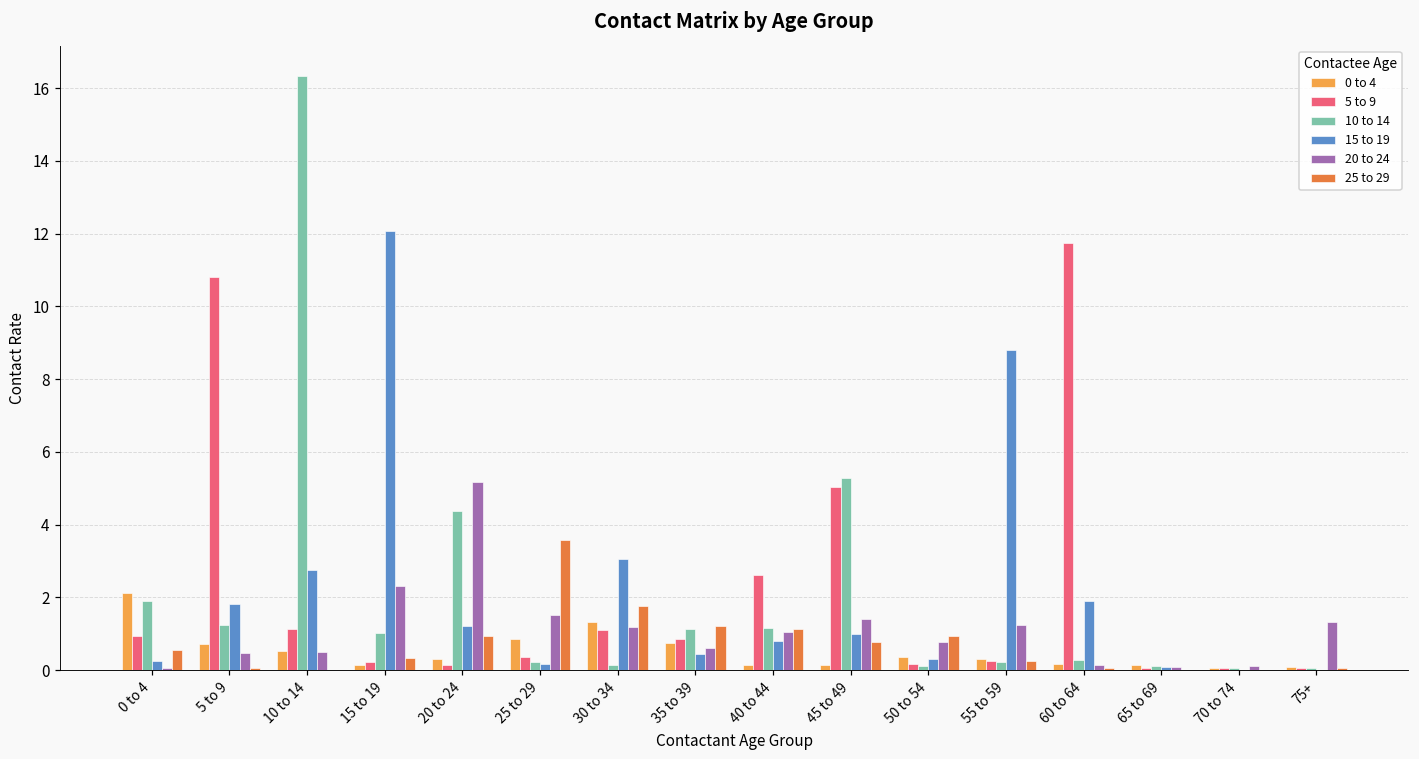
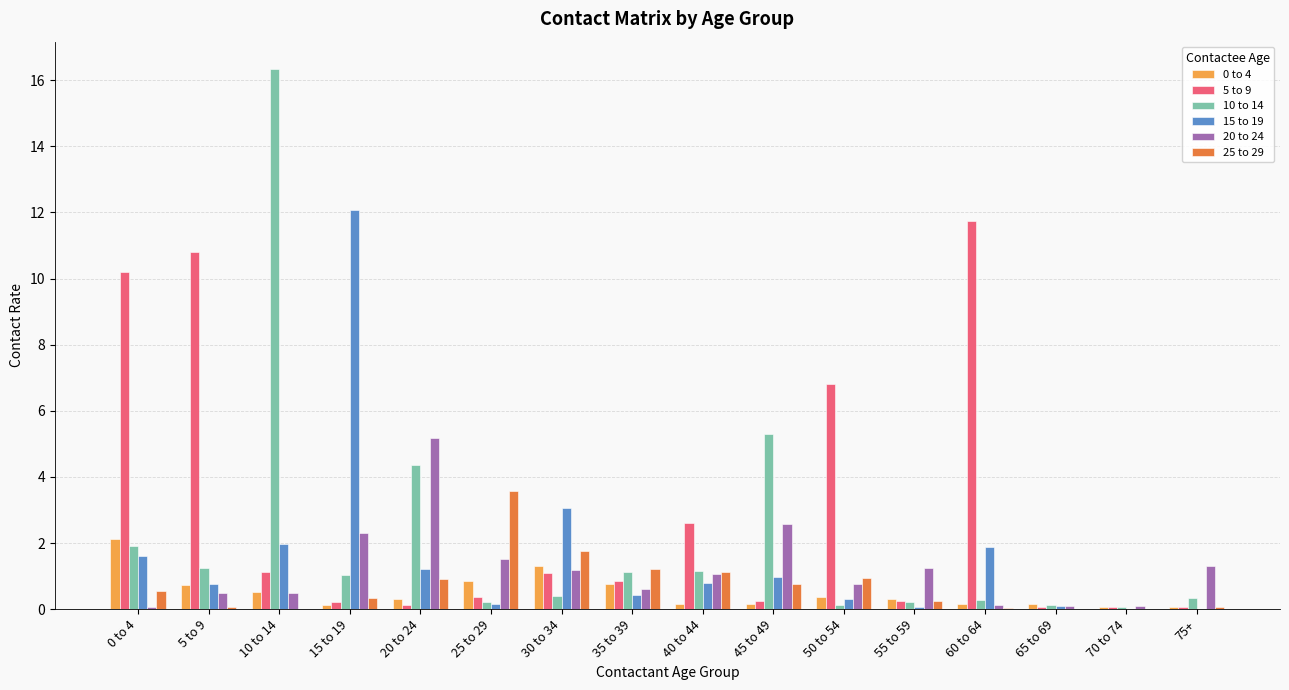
  {
    "5 to 9": {
-     "0 to 4": 0.9,
+     "0 to 4": 10.2,
      "5 to 9": 10.8,
      "10 to 14": 1.1,
      "15 to 19": 0.2,
      "20 to 24": 0.1,
      "25 to 29": 0.4,
      "30 to 34": 1.1,
      "35 to 39": 0.8,
      "40 to 44": 2.6,
-     "45 to 49": 5.0,
-     "50 to 54": 0.2,
+     "45 to 49": 0.2,
+     "50 to 54": 6.8,
      "55 to 59": 0.2,
      "60 to 64": 11.7
    },
    "10 to 14": {
      "0 to 4": 1.9,
      "5 to 9": 1.3,
      "10 to 14": 16.3,
      "15 to 19": 1.0,
      "20 to 24": 4.4,
      "25 to 29": 0.2,
-     "30 to 34": 0.1,
+     "30 to 34": 0.4,
      "35 to 39": 1.1,
      "40 to 44": 1.2,
      "45 to 49": 5.3,
      "50 to 54": 0.1,
      "55 to 59": 0.2,
      "60 to 64": 0.3,
      "65 to 69": 0.1,
-     "75+": 0.1
+     "75+": 0.3
    },
    "15 to 19": {
-     "0 to 4": 0.2,
-     "5 to 9": 1.8,
-     "10 to 14": 2.8,
+     "0 to 4": 1.6,
+     "5 to 9": 0.8,
+     "10 to 14": 2.0,
      "15 to 19": 12.1,
      "20 to 24": 1.2,
      "25 to 29": 0.2,
      "30 to 34": 3.1,
      "35 to 39": 0.4,
      "40 to 44": 0.8,
      "45 to 49": 1.0,
      "50 to 54": 0.3,
-     "55 to 59": 8.8,
+     "55 to 59": 0.1,
      "60 to 64": 1.9,
      "65 to 69": 0.1
    },
    "20 to 24": {
      "5 to 9": 0.5,
      "10 to 14": 0.5,
      "15 to 19": 2.3,
      "20 to 24": 5.2,
      "25 to 29": 1.5,
      "30 to 34": 1.2,
      "35 to 39": 0.6,
      "40 to 44": 1.1,
-     "45 to 49": 1.4,
+     "45 to 49": 2.6,
      "50 to 54": 0.8,
      "55 to 59": 1.2,
      "60 to 64": 0.1,
      "65 to 69": 0.1,
      "70 to 74": 0.1,
      "75+": 1.3
    }
  }
